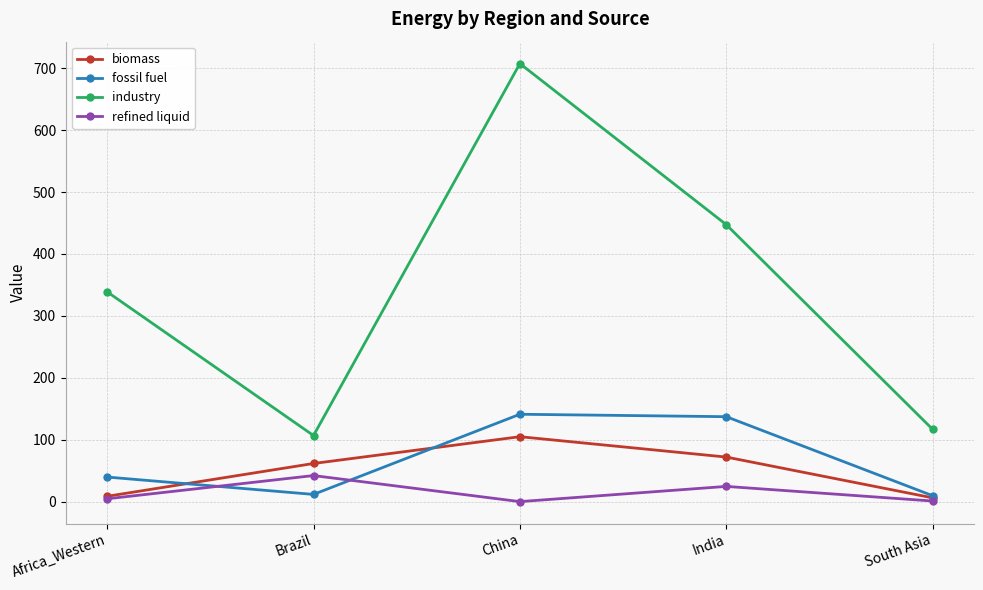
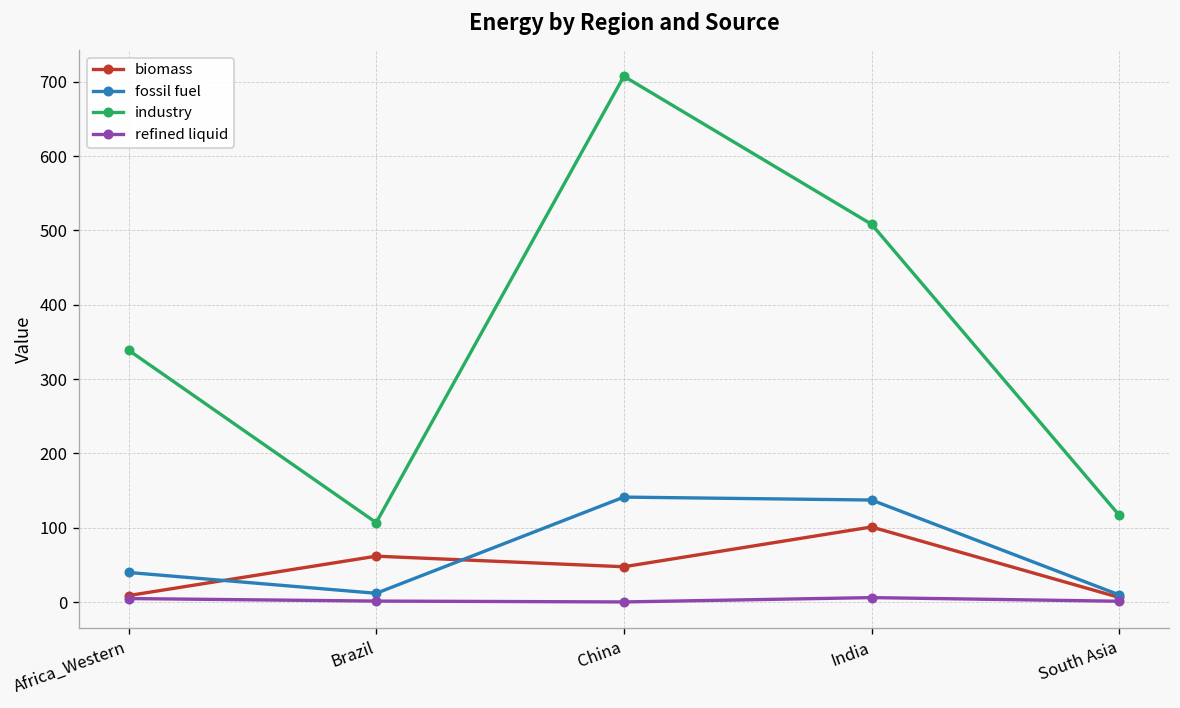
  {
    "biomass": {
      "Brazil": 60,
-     "China": 110,
-     "India": 70
+     "China": 50,
+     "India": 100
    },
    "fossil fuel": {
      "Africa_Western": 40,
      "Brazil": 10,
      "China": 140,
      "India": 140
    },
    "industry": {
      "Africa_Western": 340,
      "Brazil": 110,
      "China": 710,
-     "India": 450,
+     "India": 510,
      "South Asia": 120
    },
    "refined liquid": {
-     "Brazil": 40,
+     "Brazil": 0,
      "China": 0,
-     "India": 20,
+     "India": 10,
      "South Asia": 0
    }
  }
